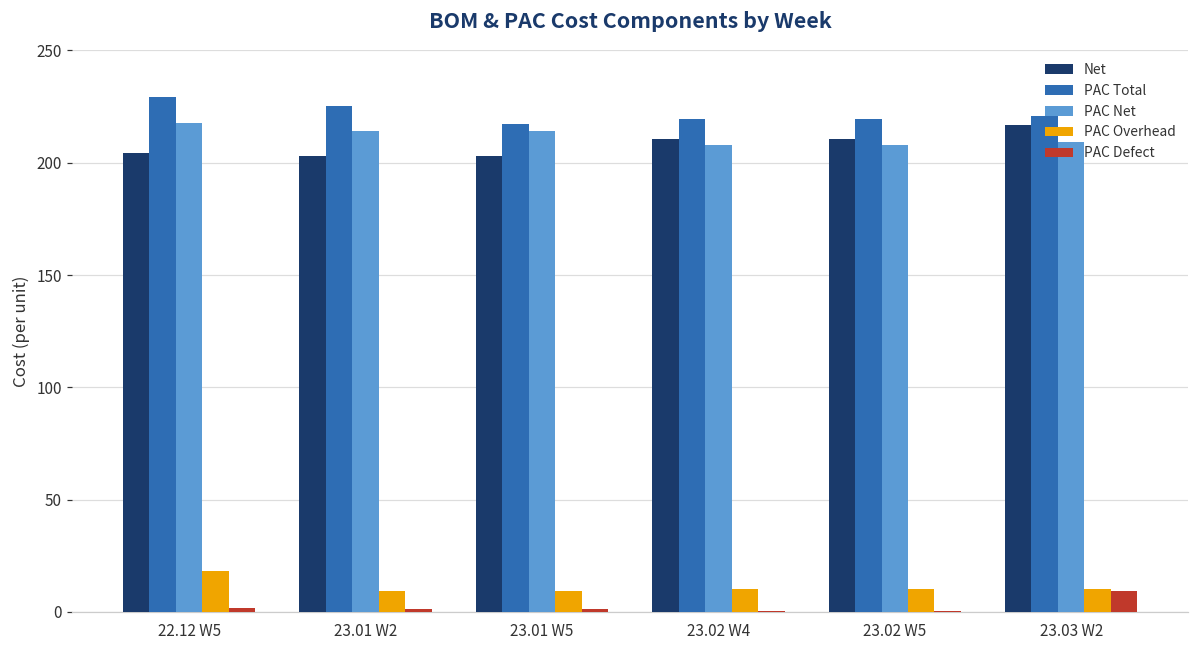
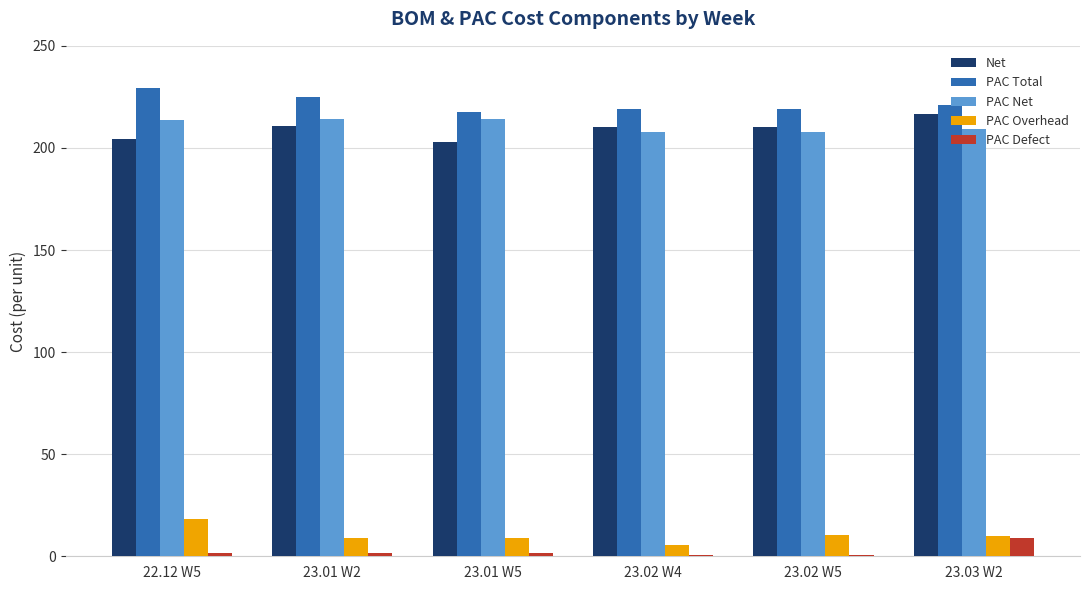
  {
    "Net": {
      "22.12 W5": 204,
-     "23.01 W2": 203,
+     "23.01 W2": 211,
      "23.01 W5": 203,
      "23.02 W4": 210,
      "23.02 W5": 210,
      "23.03 W2": 217
    },
    "PAC Total": {
      "22.12 W5": 229,
      "23.01 W2": 225,
      "23.01 W5": 217,
      "23.02 W4": 219,
      "23.02 W5": 219,
      "23.03 W2": 221
    },
    "PAC Net": {
-     "22.12 W5": 218,
+     "22.12 W5": 214,
      "23.01 W2": 214,
      "23.01 W5": 214,
      "23.02 W4": 208,
      "23.02 W5": 208,
      "23.03 W2": 209
    },
    "PAC Overhead": {
      "22.12 W5": 18,
      "23.01 W2": 9,
      "23.01 W5": 9,
-     "23.02 W4": 10,
+     "23.02 W4": 6,
      "23.02 W5": 10,
      "23.03 W2": 10
    },
    "PAC Defect": {
      "22.12 W5": 2,
      "23.01 W2": 1,
      "23.01 W5": 1,
      "23.03 W2": 9
    }
  }
